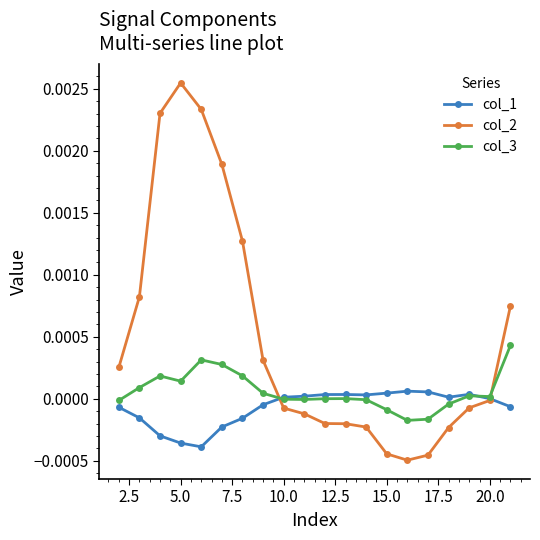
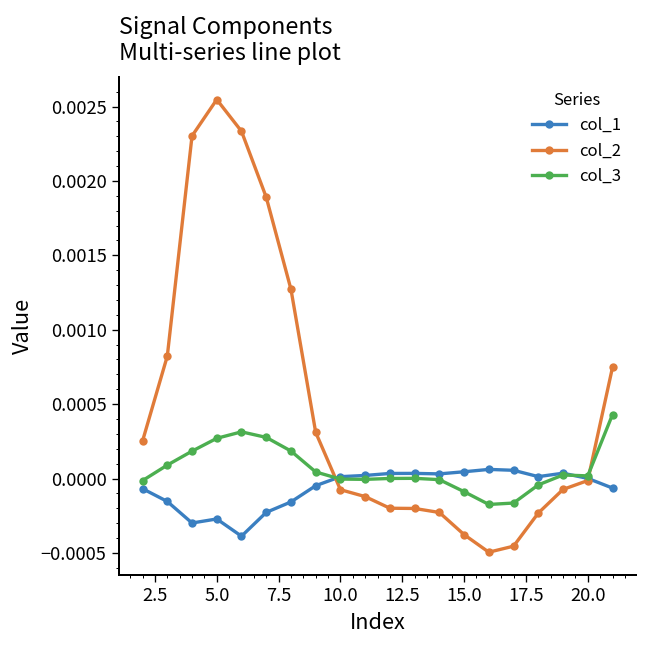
  {
    "col_1": {
-     "5.0": -0.00036,
+     "5.0": -0.00027,
      "15.0": 0.00005
    },
    "col_2": {
      "5.0": 0.00255,
      "10.0": -0.00008,
-     "15.0": -0.00044
+     "15.0": -0.00038
    },
    "col_3": {
-     "5.0": 0.00014,
+     "5.0": 0.00027,
      "15.0": -0.00009
    }
  }
